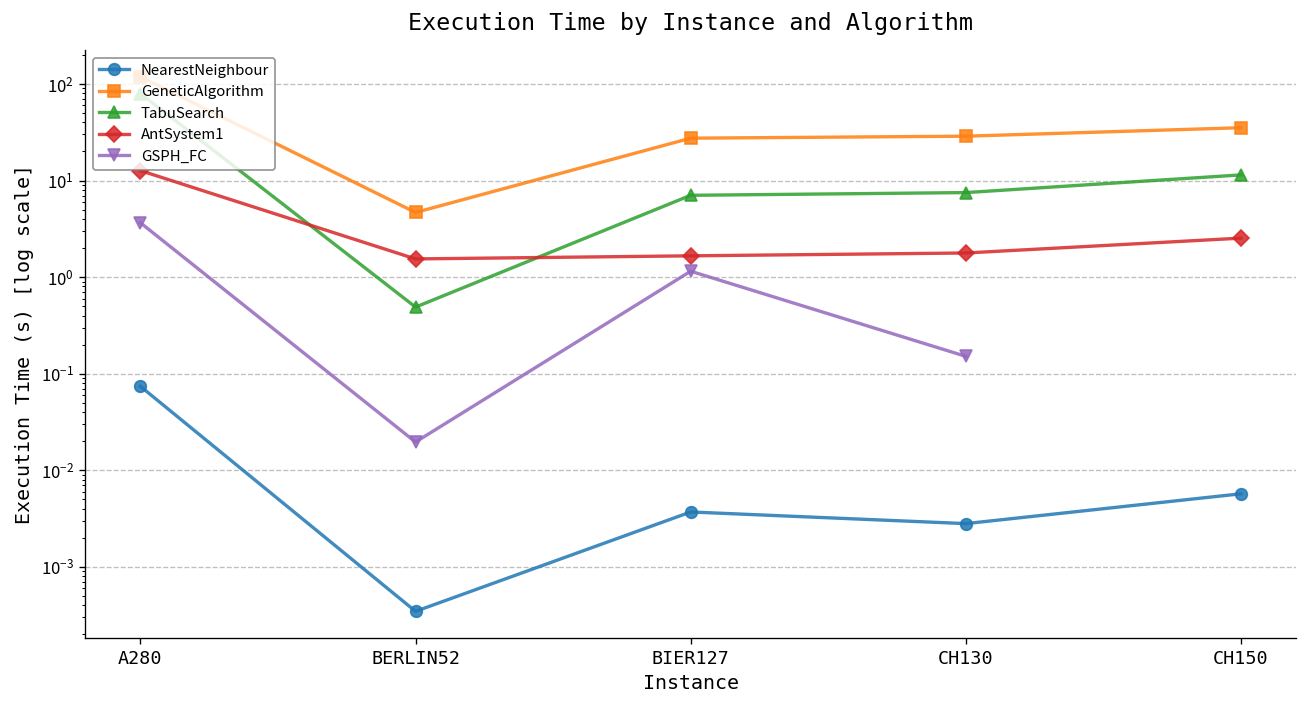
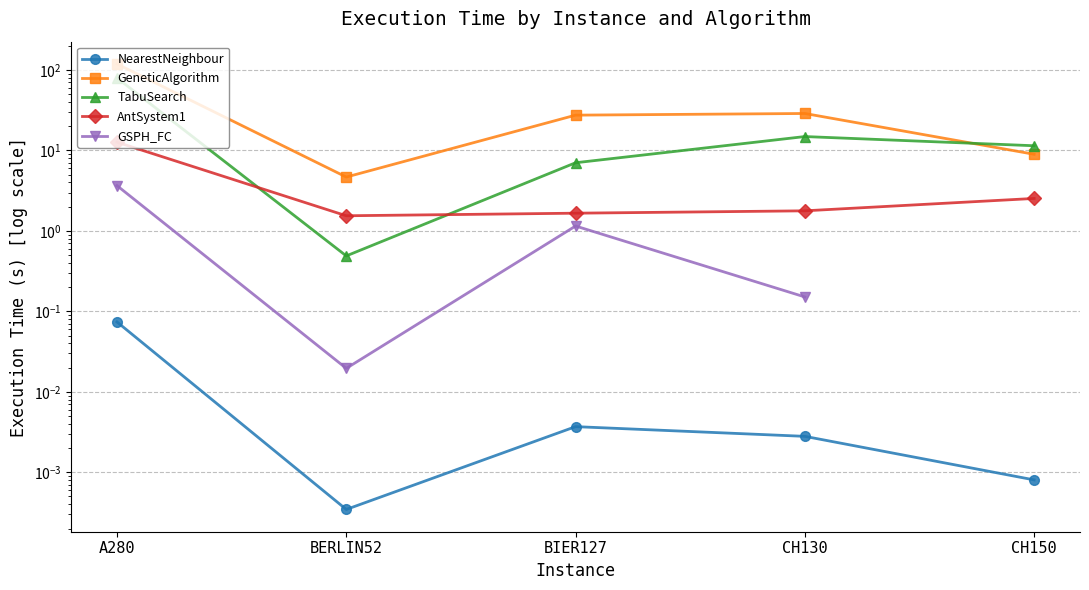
  {
    "NearestNeighbour": {
      "A280": 0.07,
      "BERLIN52": 0.00035,
      "BIER127": 0.004,
      "CH130": 0.0028,
-     "CH150": 0.006
+     "CH150": 0.0008
    },
    "GeneticAlgorithm": {
      "BERLIN52": 5,
      "BIER127": 27,
      "CH130": 29,
-     "CH150": 40
+     "CH150": 9
    },
    "TabuSearch": {
      "BERLIN52": 0.5,
      "BIER127": 7,
-     "CH130": 8,
+     "CH130": 15,
      "CH150": 11
    },
    "AntSystem1": {
      "BERLIN52": 1.5,
      "BIER127": 1.7,
      "CH130": 1.8,
      "CH150": 2.5
    },
    "GSPH_FC": {
      "A280": 4,
      "BERLIN52": 0.020,
      "BIER127": 1.2,
      "CH130": 0.15
    }
  }
